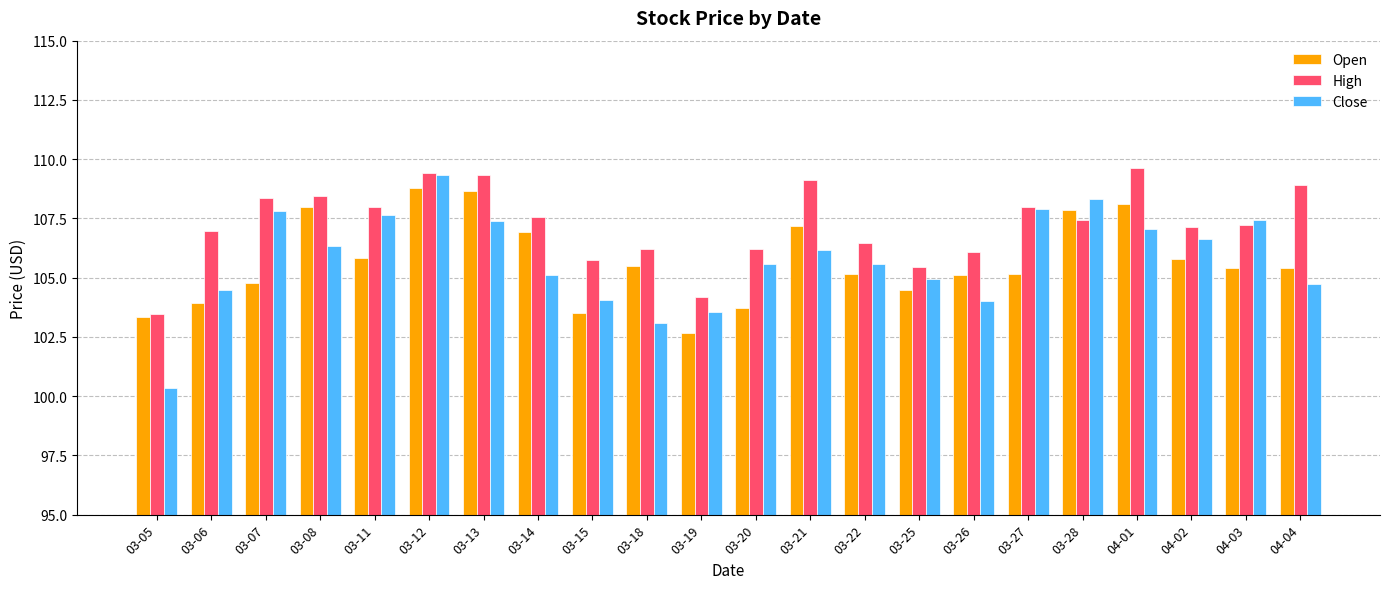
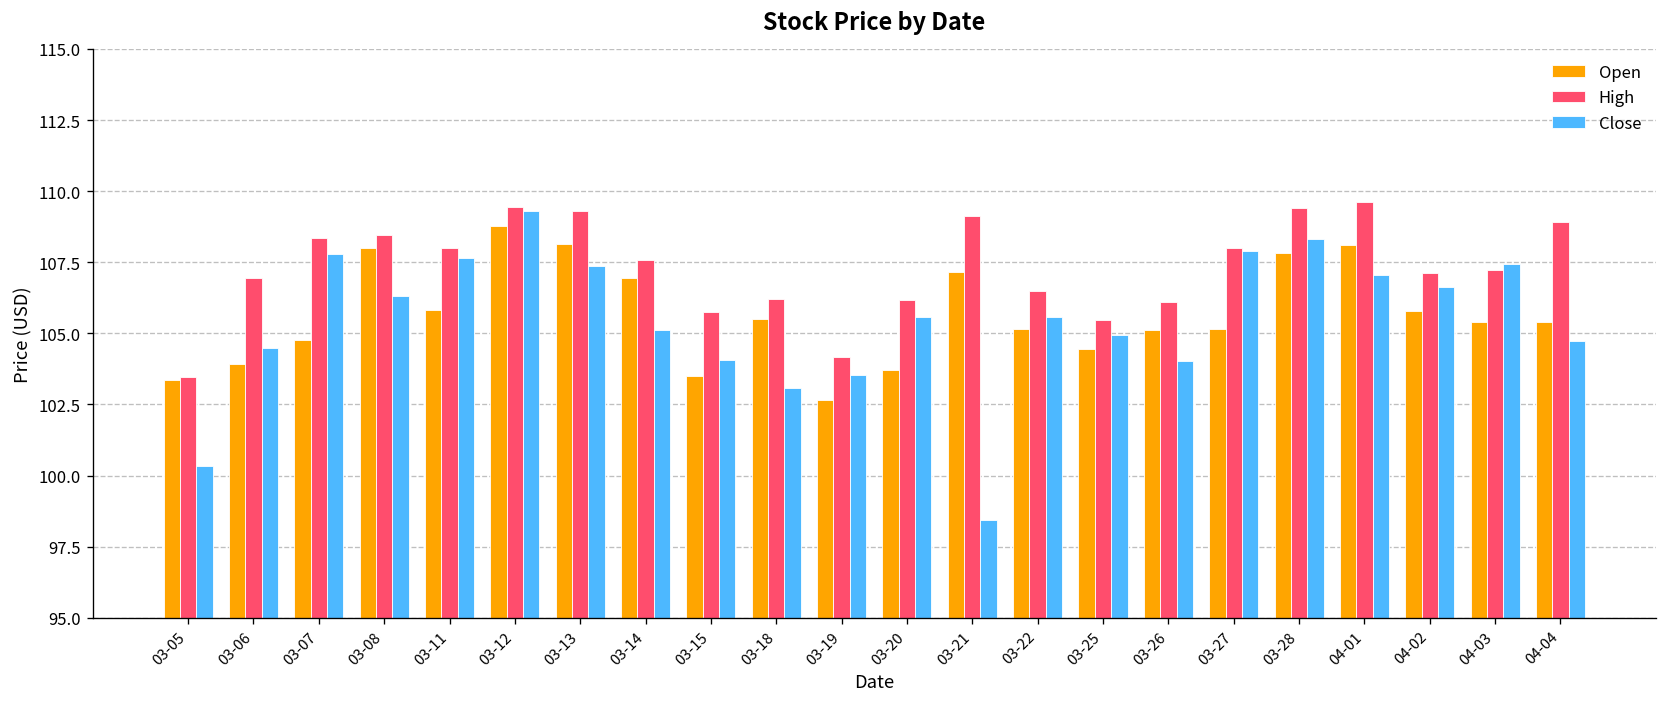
  {
    "Open": {
      "03-05": 103.4,
      "03-06": 103.9,
      "03-07": 104.8,
      "03-08": 108.0,
      "03-11": 105.8,
      "03-12": 108.8,
-     "03-13": 108.6,
+     "03-13": 108.2,
      "03-14": 106.9,
      "03-15": 103.5,
      "03-18": 105.5,
      "03-19": 102.7,
      "03-20": 103.7,
      "03-21": 107.2,
      "03-22": 105.2,
      "03-25": 104.5,
      "03-26": 105.1,
      "03-27": 105.2,
      "03-28": 107.8,
      "04-01": 108.1,
      "04-02": 105.8,
      "04-03": 105.4,
      "04-04": 105.4
    },
    "High": {
      "03-05": 103.5,
      "03-06": 107.0,
      "03-07": 108.3,
      "03-08": 108.5,
      "03-11": 108.0,
      "03-12": 109.4,
      "03-13": 109.3,
      "03-14": 107.6,
      "03-15": 105.8,
      "03-18": 106.2,
      "03-19": 104.2,
      "03-20": 106.2,
      "03-21": 109.1,
      "03-22": 106.5,
      "03-25": 105.5,
      "03-26": 106.1,
      "03-27": 108.0,
-     "03-28": 107.4,
+     "03-28": 109.4,
      "04-01": 109.6,
      "04-02": 107.1,
      "04-03": 107.2,
      "04-04": 108.9
    },
    "Close": {
      "03-05": 100.3,
      "03-06": 104.5,
      "03-07": 107.8,
      "03-08": 106.3,
      "03-11": 107.7,
      "03-12": 109.3,
      "03-13": 107.4,
      "03-14": 105.1,
      "03-15": 104.1,
      "03-18": 103.1,
      "03-19": 103.5,
      "03-20": 105.6,
-     "03-21": 106.2,
+     "03-21": 98.4,
      "03-22": 105.6,
      "03-25": 105.0,
      "03-26": 104.0,
      "03-27": 107.9,
      "03-28": 108.3,
      "04-01": 107.0,
      "04-02": 106.6,
      "04-03": 107.4,
      "04-04": 104.7
    }
  }
